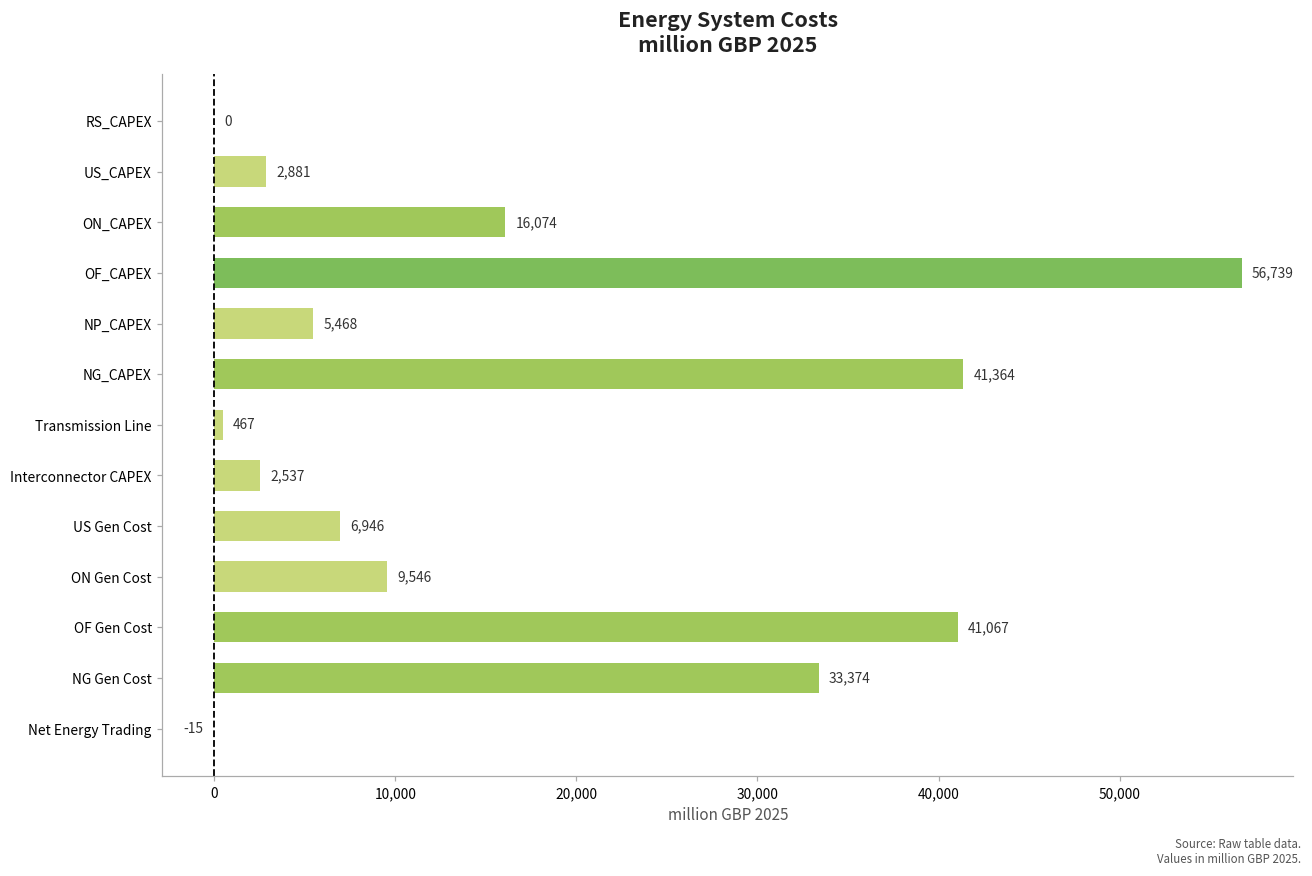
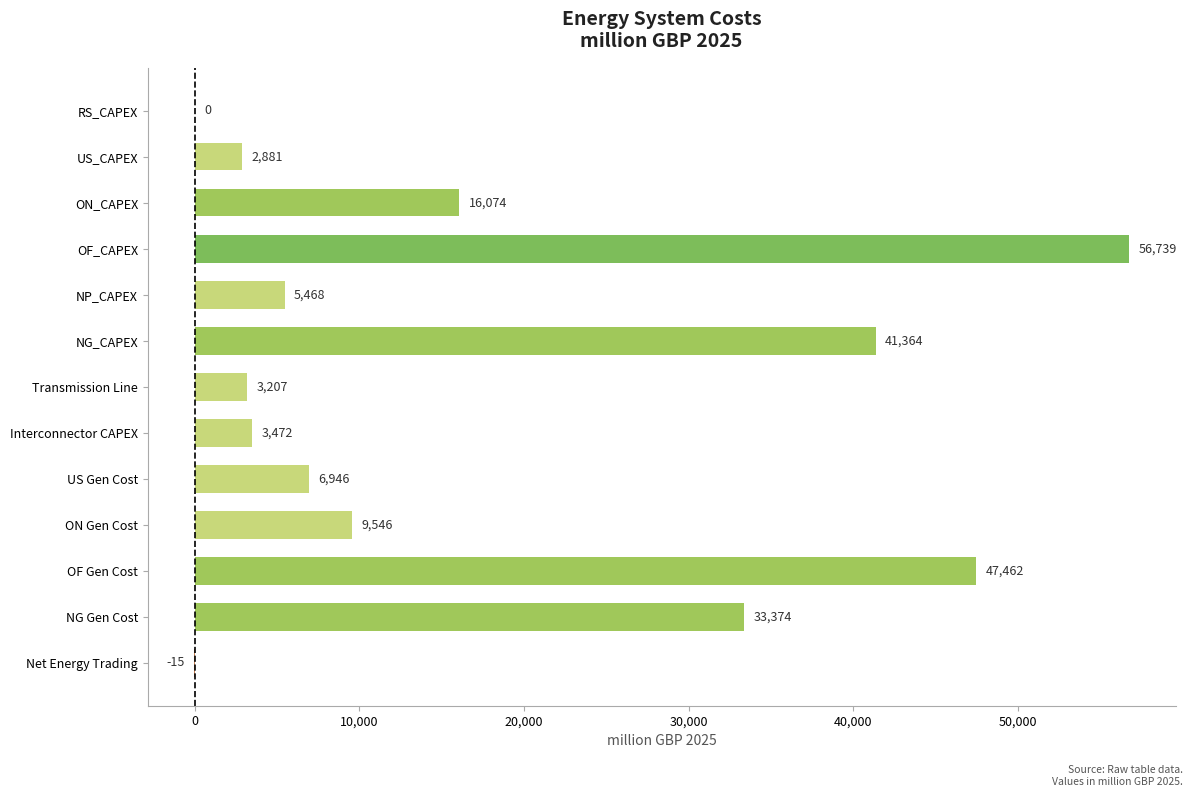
  {
    "RS_CAPEX": "0",
    "US_CAPEX": "2,881",
    "ON_CAPEX": "16,074",
    "OF_CAPEX": "56,739",
    "NP_CAPEX": "5,468",
    "NG_CAPEX": "41,364",
-   "Transmission Line": "467",
-   "Interconnector CAPEX": "2,537",
+   "Transmission Line": "3,207",
+   "Interconnector CAPEX": "3,472",
    "US Gen Cost": "6,946",
    "ON Gen Cost": "9,546",
-   "OF Gen Cost": "41,067",
+   "OF Gen Cost": "47,462",
    "NG Gen Cost": "33,374",
    "Net Energy Trading": "-15"
  }
